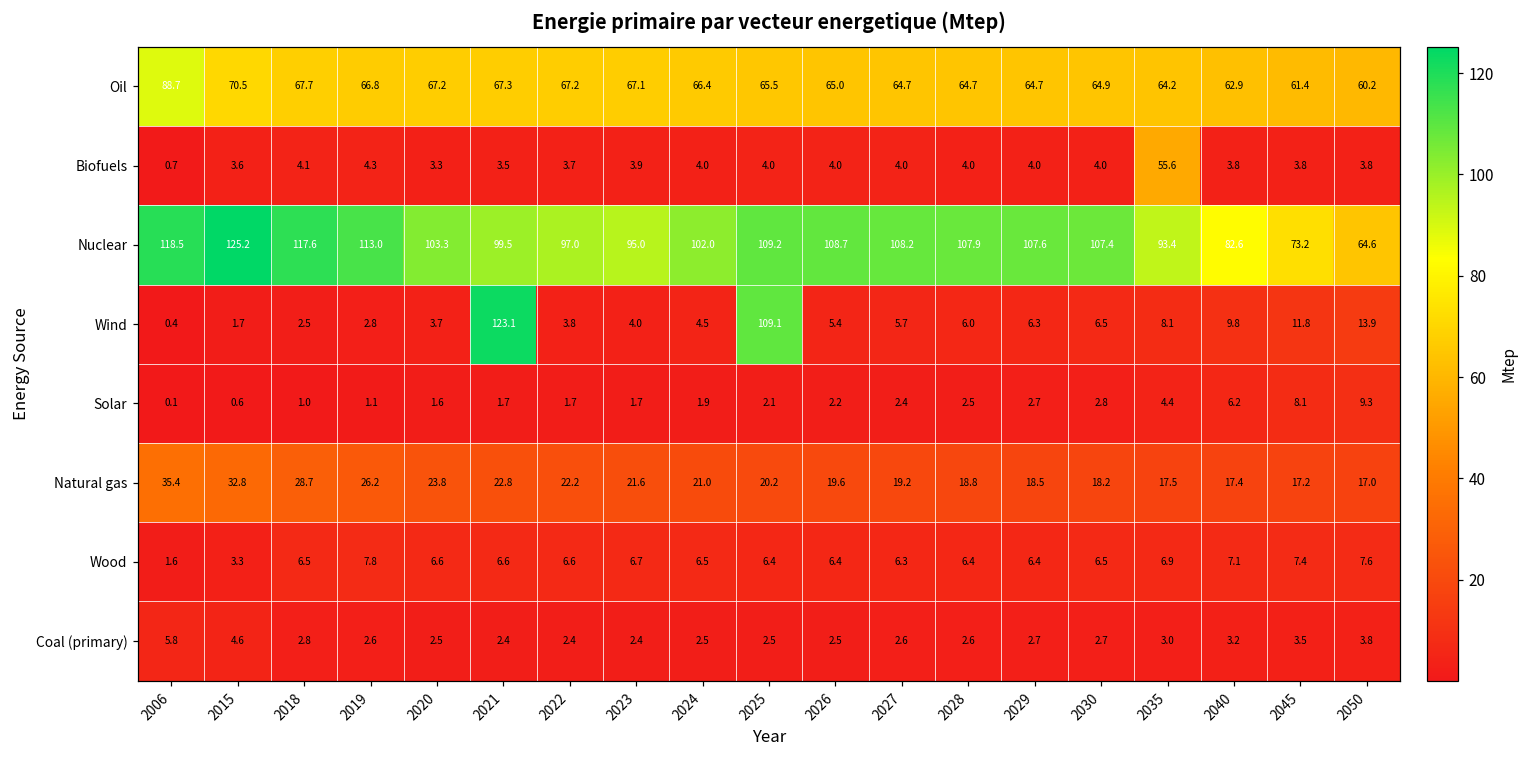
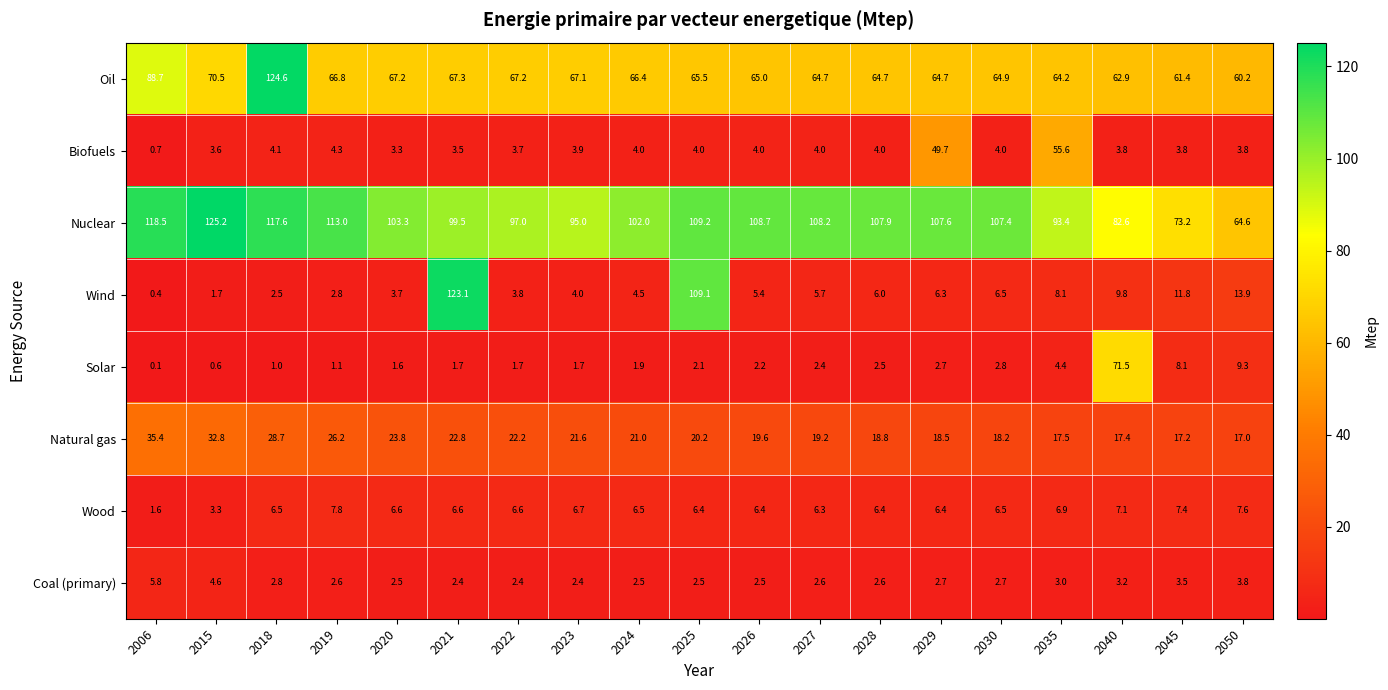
  {
    "Oil": {
      "2006": 88.7,
      "2015": 70.5,
-     "2018": 67.7,
+     "2018": 124.6,
      "2019": 66.8,
      "2020": 67.2,
      "2021": 67.3,
      "2022": 67.2,
      "2023": 67.1,
      "2024": 66.4,
      "2025": 65.5,
      "2026": 65.0,
      "2027": 64.7,
      "2028": 64.7,
      "2029": 64.7,
      "2030": 64.9,
      "2035": 64.2,
      "2040": 62.9,
      "2045": 61.4,
      "2050": 60.2
    },
    "Biofuels": {
      "2006": 0.7,
      "2015": 3.6,
      "2018": 4.1,
      "2019": 4.3,
      "2020": 3.3,
      "2021": 3.5,
      "2022": 3.7,
      "2023": 3.9,
      "2024": 4.0,
      "2025": 4.0,
      "2026": 4.0,
      "2027": 4.0,
      "2028": 4.0,
-     "2029": 4.0,
+     "2029": 49.7,
      "2030": 4.0,
      "2035": 55.6,
      "2040": 3.8,
      "2045": 3.8,
      "2050": 3.8
    },
    "Nuclear": {
      "2006": 118.5,
      "2015": 125.2,
      "2018": 117.6,
      "2019": 113.0,
      "2020": 103.3,
      "2021": 99.5,
      "2022": 97.0,
      "2023": 95.0,
      "2024": 102.0,
      "2025": 109.2,
      "2026": 108.7,
      "2027": 108.2,
      "2028": 107.9,
      "2029": 107.6,
      "2030": 107.4,
      "2035": 93.4,
      "2040": 82.6,
      "2045": 73.2,
      "2050": 64.6
    },
    "Wind": {
      "2006": 0.4,
      "2015": 1.7,
      "2018": 2.5,
      "2019": 2.8,
      "2020": 3.7,
      "2021": 123.1,
      "2022": 3.8,
      "2023": 4.0,
      "2024": 4.5,
      "2025": 109.1,
      "2026": 5.4,
      "2027": 5.7,
      "2028": 6.0,
      "2029": 6.3,
      "2030": 6.5,
      "2035": 8.1,
      "2040": 9.8,
      "2045": 11.8,
      "2050": 13.9
    },
    "Solar": {
      "2006": 0.1,
      "2015": 0.6,
      "2018": 1.0,
      "2019": 1.1,
      "2020": 1.6,
      "2021": 1.7,
      "2022": 1.7,
      "2023": 1.7,
      "2024": 1.9,
      "2025": 2.1,
      "2026": 2.2,
      "2027": 2.4,
      "2028": 2.5,
      "2029": 2.7,
      "2030": 2.8,
      "2035": 4.4,
-     "2040": 6.2,
+     "2040": 71.5,
      "2045": 8.1,
      "2050": 9.3
    },
    "Natural gas": {
      "2006": 35.4,
      "2015": 32.8,
      "2018": 28.7,
      "2019": 26.2,
      "2020": 23.8,
      "2021": 22.8,
      "2022": 22.2,
      "2023": 21.6,
      "2024": 21.0,
      "2025": 20.2,
      "2026": 19.6,
      "2027": 19.2,
      "2028": 18.8,
      "2029": 18.5,
      "2030": 18.2,
      "2035": 17.5,
      "2040": 17.4,
      "2045": 17.2,
      "2050": 17.0
    },
    "Wood": {
      "2006": 1.6,
      "2015": 3.3,
      "2018": 6.5,
      "2019": 7.8,
      "2020": 6.6,
      "2021": 6.6,
      "2022": 6.6,
      "2023": 6.7,
      "2024": 6.5,
      "2025": 6.4,
      "2026": 6.4,
      "2027": 6.3,
      "2028": 6.4,
      "2029": 6.4,
      "2030": 6.5,
      "2035": 6.9,
      "2040": 7.1,
      "2045": 7.4,
      "2050": 7.6
    },
    "Coal (primary)": {
      "2006": 5.8,
      "2015": 4.6,
      "2018": 2.8,
      "2019": 2.6,
      "2020": 2.5,
      "2021": 2.4,
      "2022": 2.4,
      "2023": 2.4,
      "2024": 2.5,
      "2025": 2.5,
      "2026": 2.5,
      "2027": 2.6,
      "2028": 2.6,
      "2029": 2.7,
      "2030": 2.7,
      "2035": 3.0,
      "2040": 3.2,
      "2045": 3.5,
      "2050": 3.8
    }
  }
